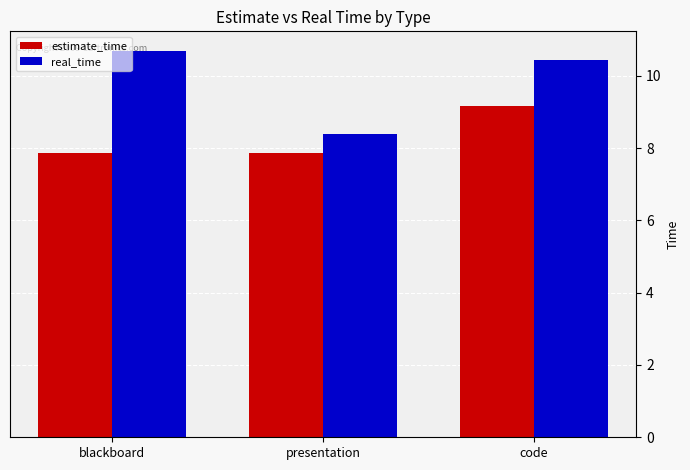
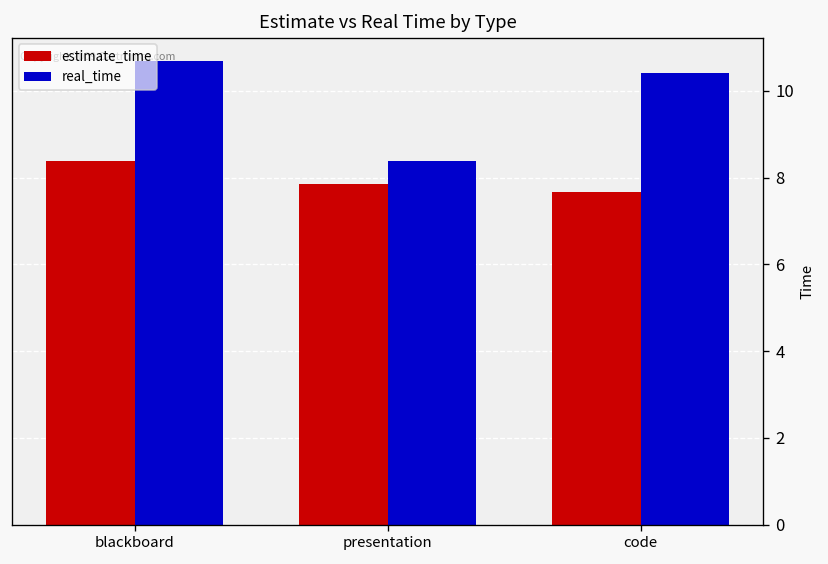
  {
    "estimate_time": {
-     "blackboard": 7.9,
+     "blackboard": 8.4,
      "presentation": 7.9,
-     "code": 9.2
+     "code": 7.7
    },
    "real_time": {
      "presentation": 8.4,
      "code": 10.4
    }
  }
